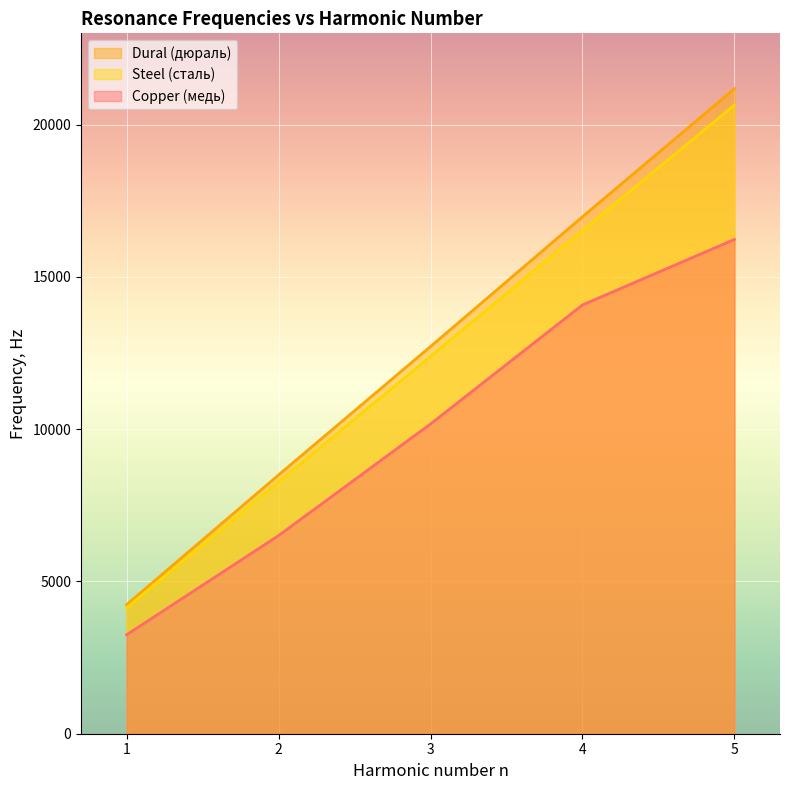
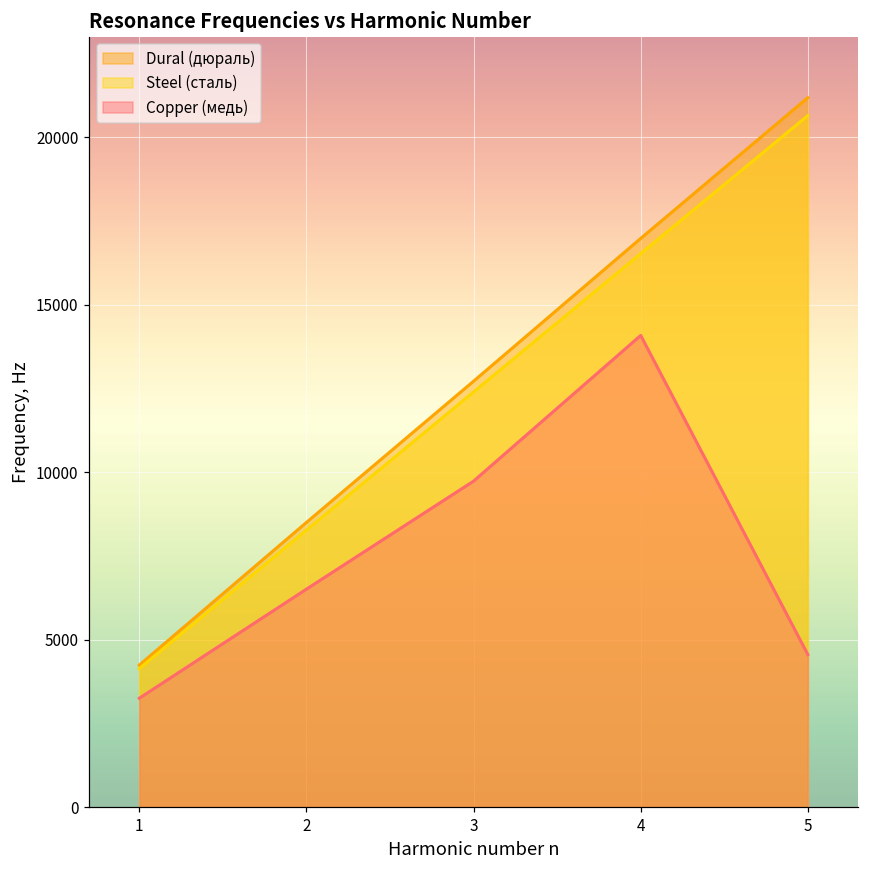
  {
    "Copper (медь)": {
      "1": 3200,
      "2": 6500,
-     "3": 10200,
+     "3": 9700,
      "4": 14100,
-     "5": 16200
+     "5": 4600
    }
  }
